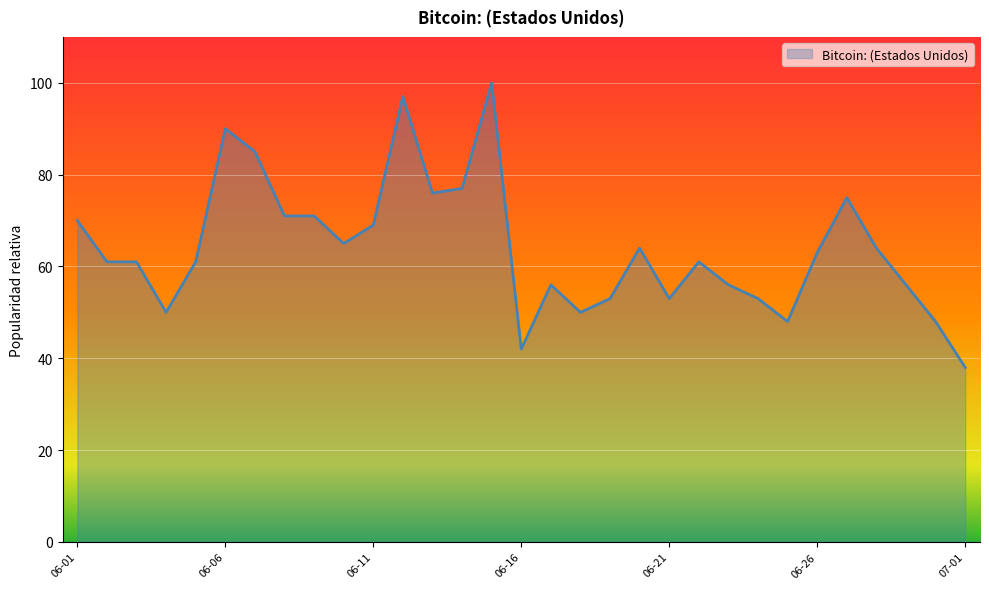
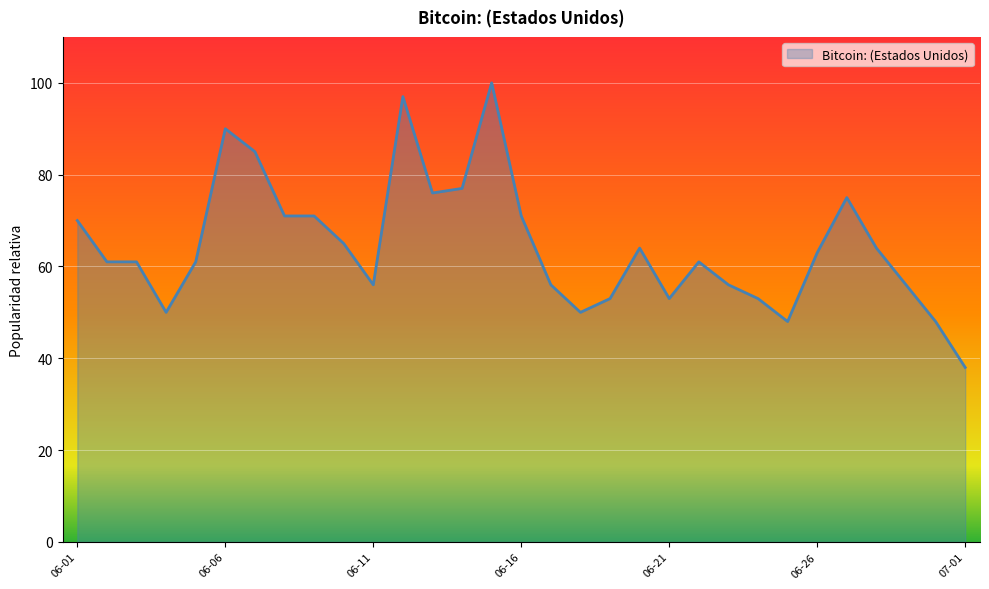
  {
    "06-01": 70,
    "06-06": 90,
-   "06-11": 69,
-   "06-16": 42,
+   "06-11": 56,
+   "06-16": 71,
    "06-21": 53,
    "06-26": 63,
    "07-01": 38
  }
